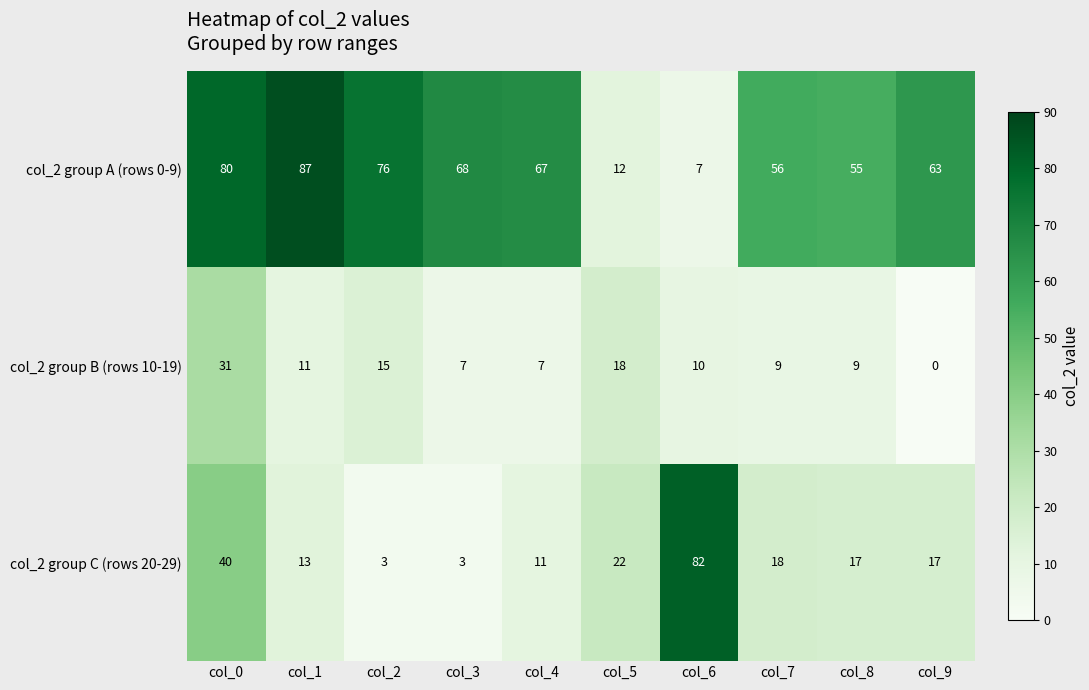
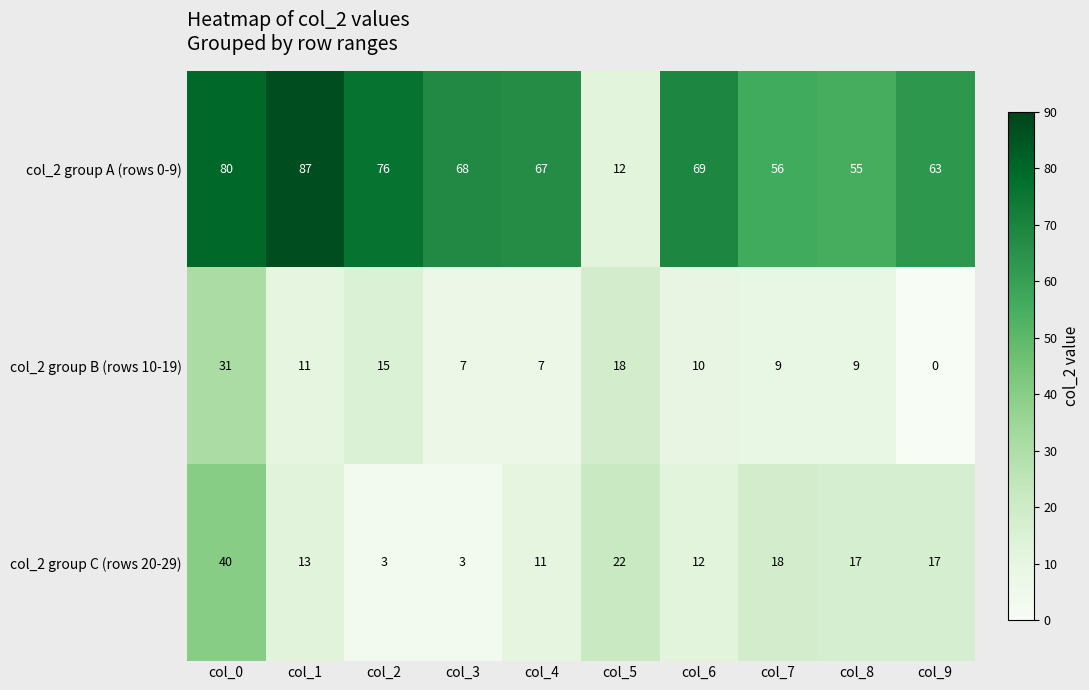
  {
    "col_2 group A (rows 0-9)": {
      "col_0": 80,
      "col_1": 87,
      "col_2": 76,
      "col_3": 68,
      "col_4": 67,
      "col_5": 12,
-     "col_6": 7,
+     "col_6": 69,
      "col_7": 56,
      "col_8": 55,
      "col_9": 63
    },
    "col_2 group B (rows 10-19)": {
      "col_0": 31,
      "col_1": 11,
      "col_2": 15,
      "col_3": 7,
      "col_4": 7,
      "col_5": 18,
      "col_6": 10,
      "col_7": 9,
      "col_8": 9,
      "col_9": 0
    },
    "col_2 group C (rows 20-29)": {
      "col_0": 40,
      "col_1": 13,
      "col_2": 3,
      "col_3": 3,
      "col_4": 11,
      "col_5": 22,
-     "col_6": 82,
+     "col_6": 12,
      "col_7": 18,
      "col_8": 17,
      "col_9": 17
    }
  }
